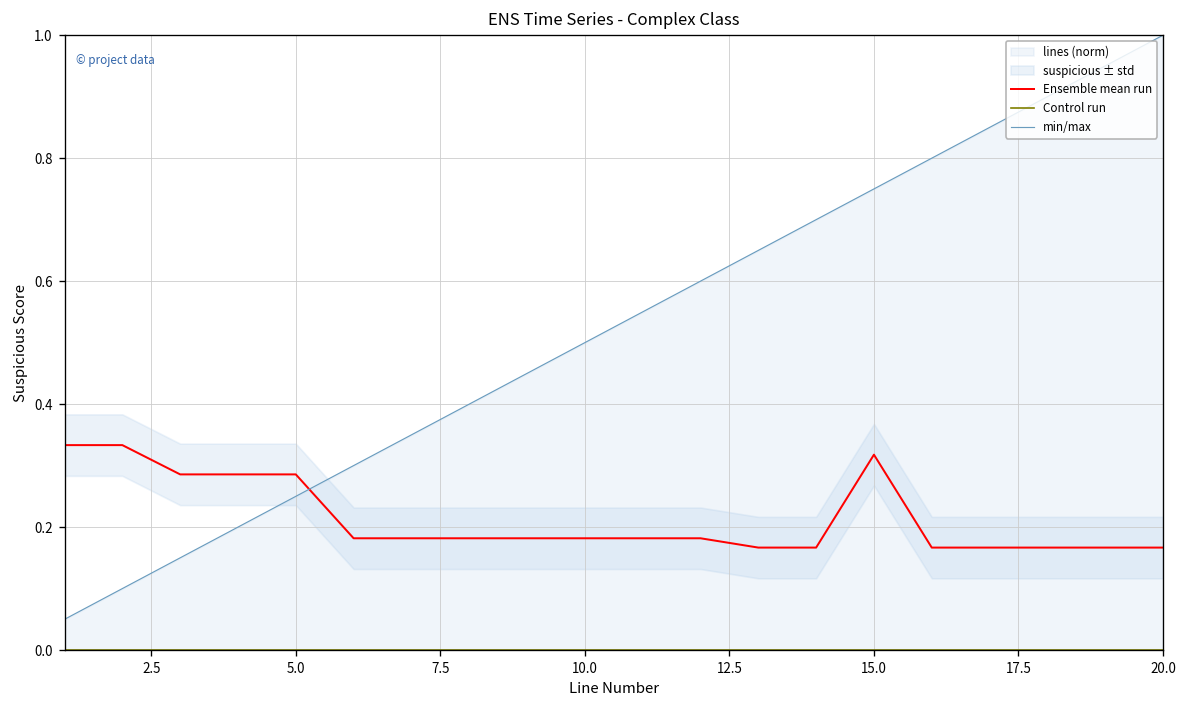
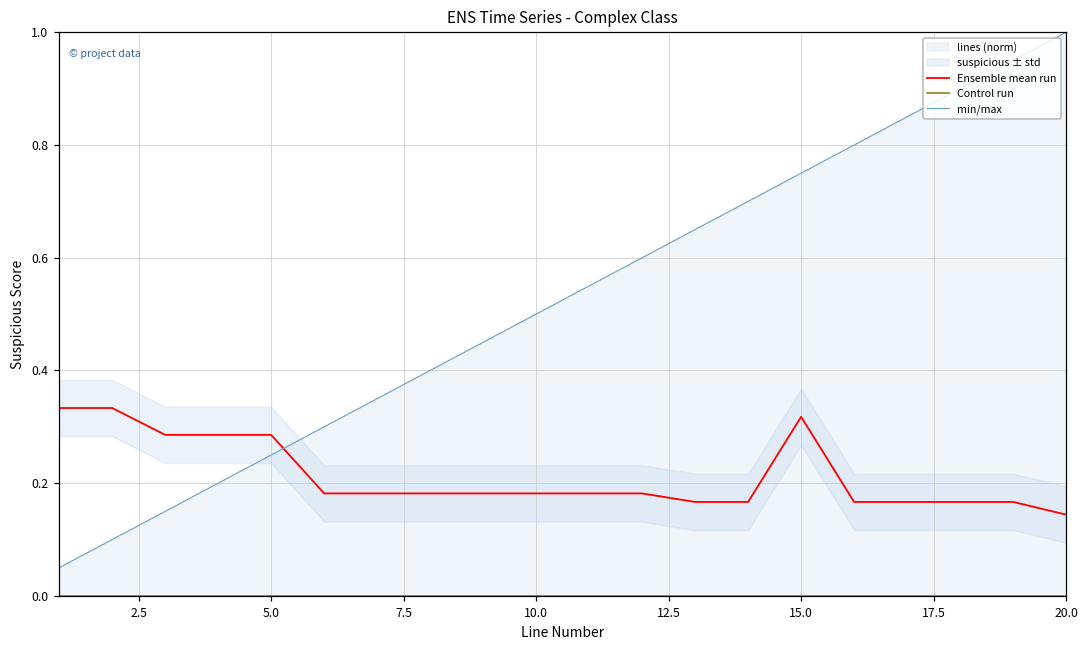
  {
    "Ensemble mean run": {
      "5.0": 0.29,
      "10.0": 0.18,
      "15.0": 0.32,
-     "20.0": 0.17
+     "20.0": 0.14
    },
    "Control run": {
      "5.0": 0.00,
      "10.0": 0.00,
      "15.0": 0.00,
      "20.0": 0.00
    }
  }
